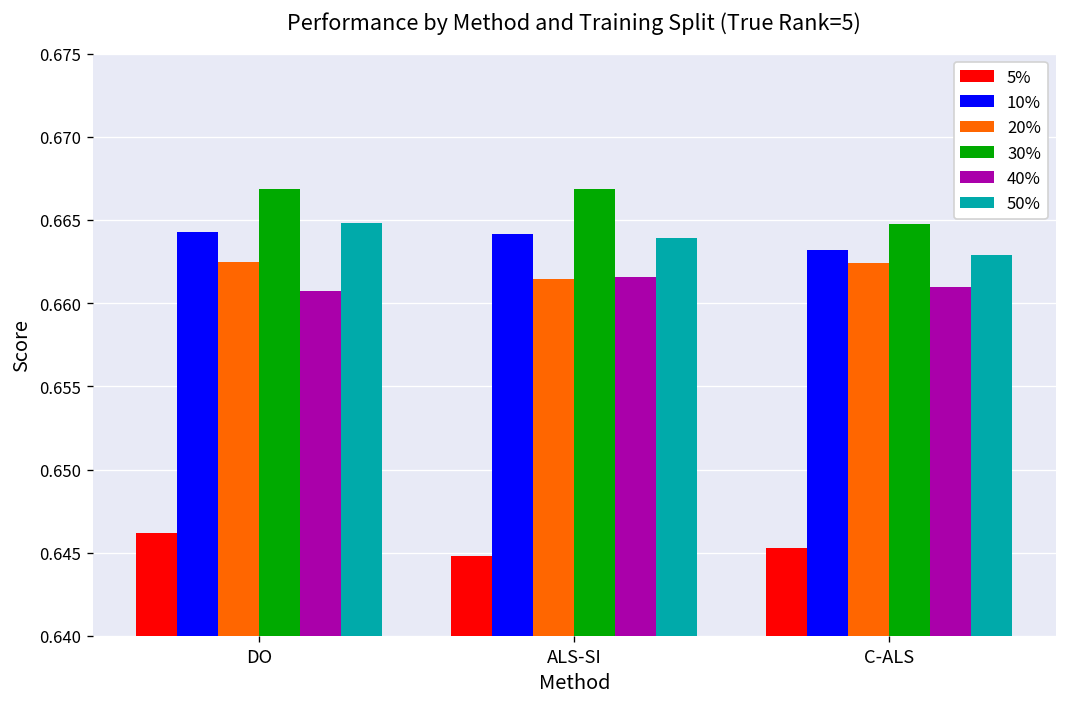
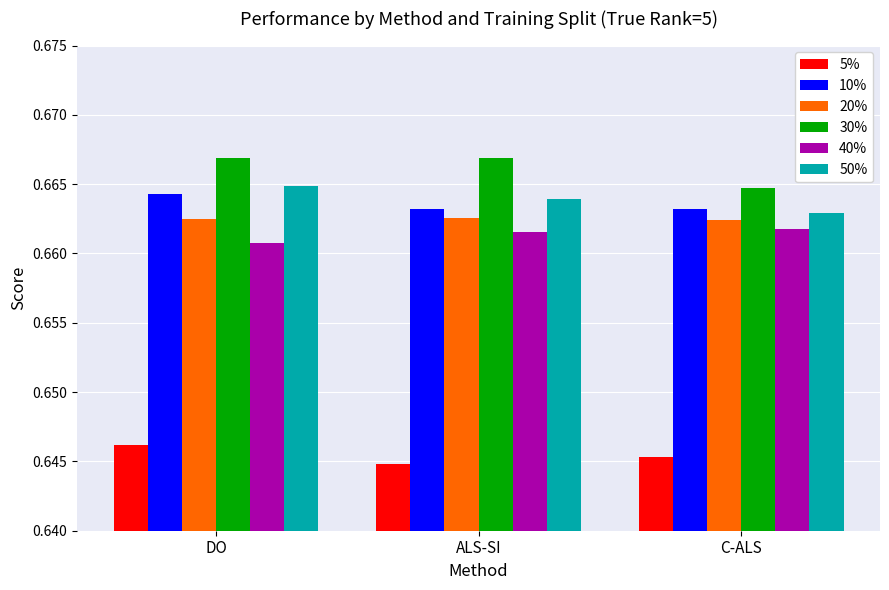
  {
    "5%": {
      "DO": 0.6462,
      "ALS-SI": 0.6448,
      "C-ALS": 0.6453
    },
    "10%": {
      "DO": 0.6643,
-     "ALS-SI": 0.6642,
+     "ALS-SI": 0.6632,
      "C-ALS": 0.6632
    },
    "20%": {
      "DO": 0.6625,
-     "ALS-SI": 0.6614,
+     "ALS-SI": 0.6625,
      "C-ALS": 0.6624
    },
    "30%": {
      "DO": 0.6669,
      "ALS-SI": 0.6669,
      "C-ALS": 0.6647
    },
    "40%": {
      "DO": 0.6608,
      "ALS-SI": 0.6616,
-     "C-ALS": 0.6610
+     "C-ALS": 0.6618
    },
    "50%": {
      "DO": 0.6648,
      "ALS-SI": 0.6639,
      "C-ALS": 0.6629
    }
  }
